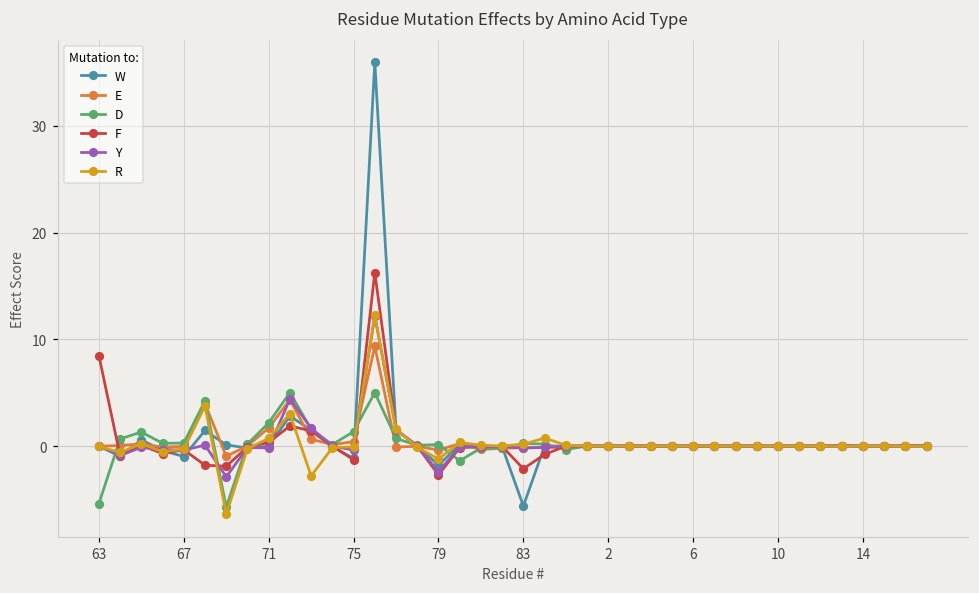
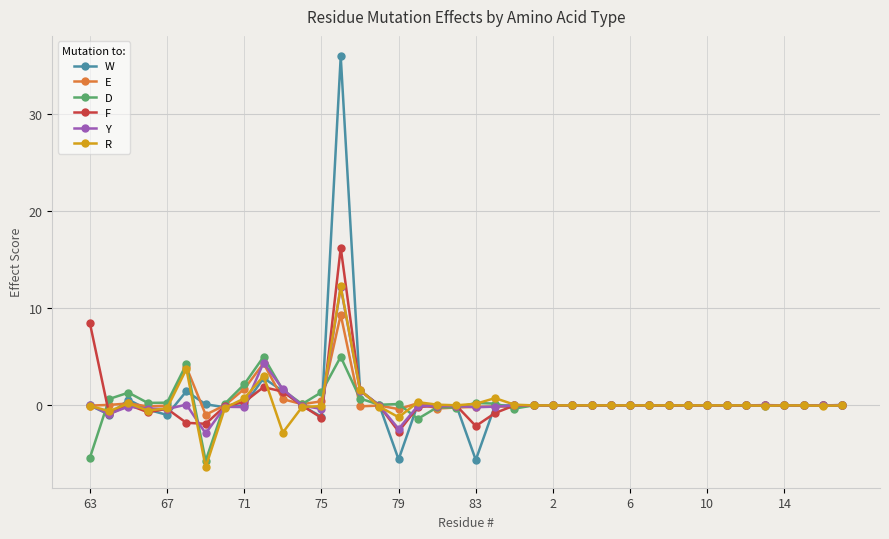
  {
    "W": {
      "67": -1,
-     "79": -2,
+     "79": -6,
      "83": -6
    },
    "D": {
      "63": -5,
      "67": 0,
      "71": 2,
      "75": 1,
      "79": 0
    },
    "F": {
      "63": 8,
      "71": 0,
      "79": -3,
      "83": -2
    },
    "Y": {
      "75": 0,
      "79": -2
    }
  }
